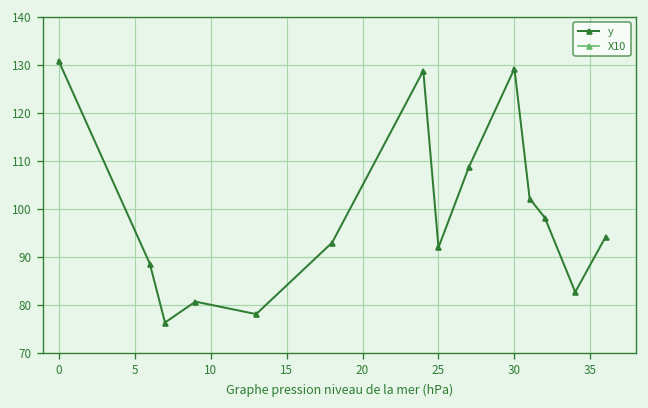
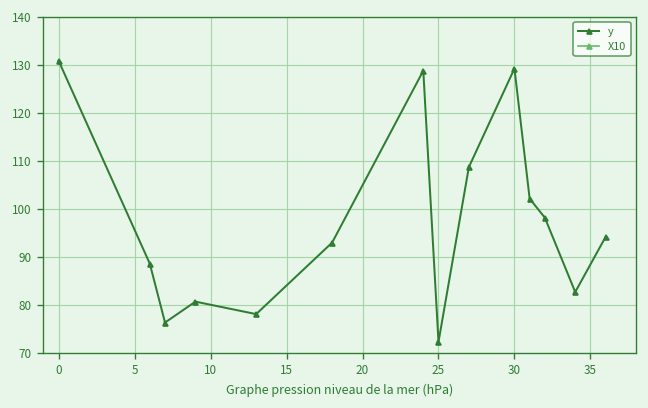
  {
    "y": {
      "0": 131,
-     "25": 92,
+     "25": 72,
      "30": 129
    }
  }
